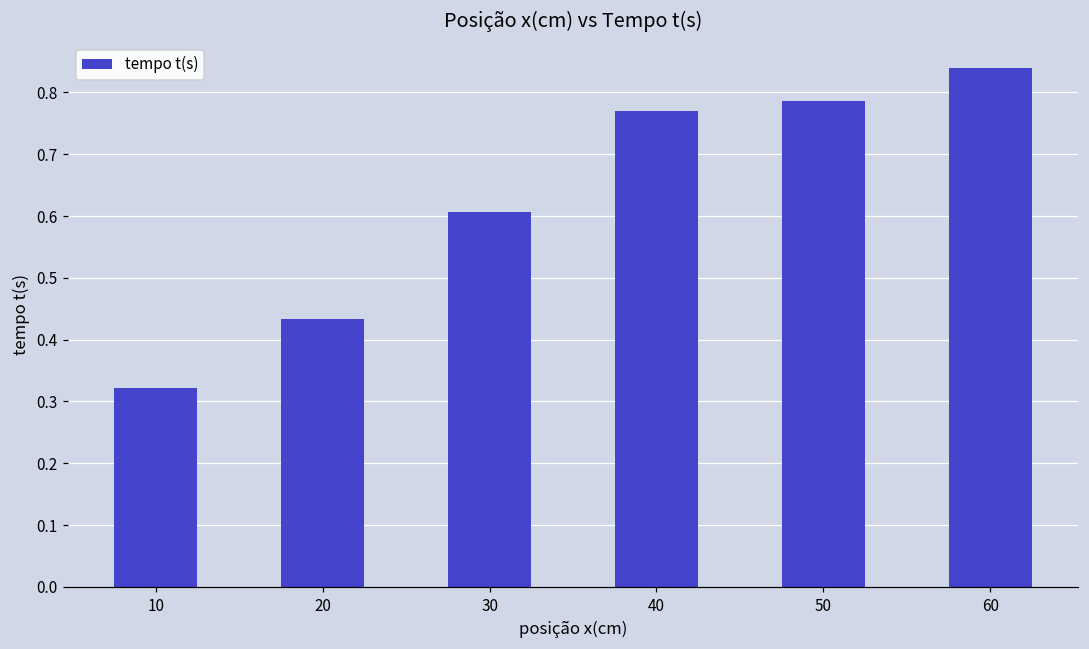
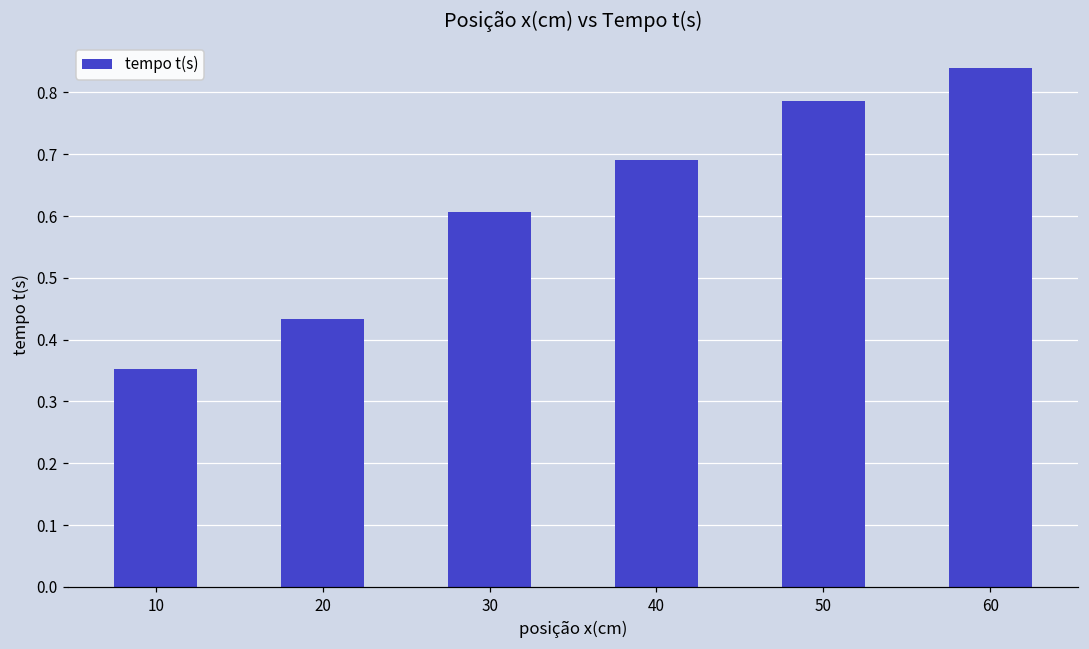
  {
-   "10": 0.32,
+   "10": 0.35,
    "20": 0.43,
    "30": 0.61,
-   "40": 0.77,
+   "40": 0.69,
    "50": 0.79,
    "60": 0.84
  }
